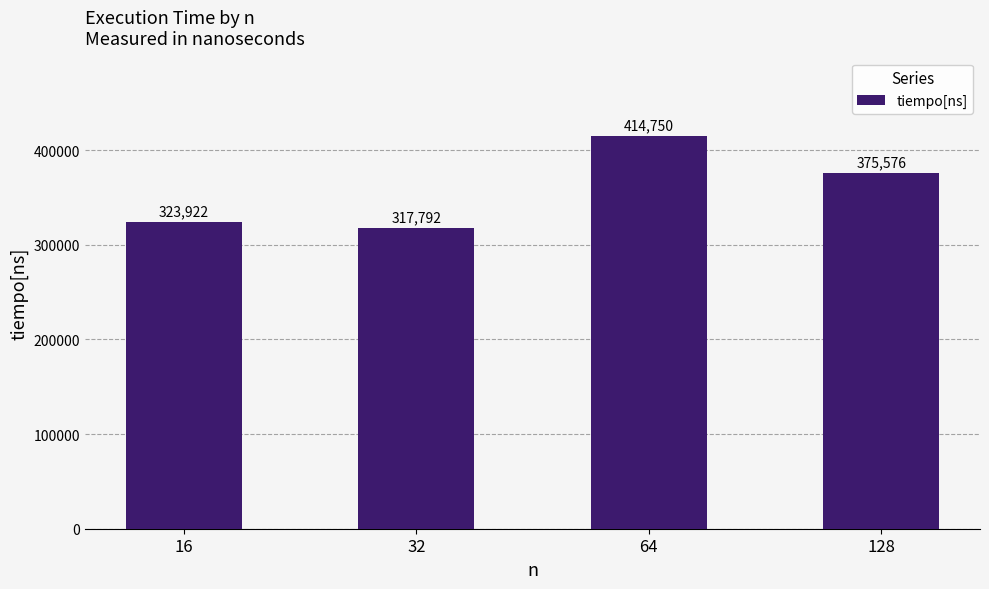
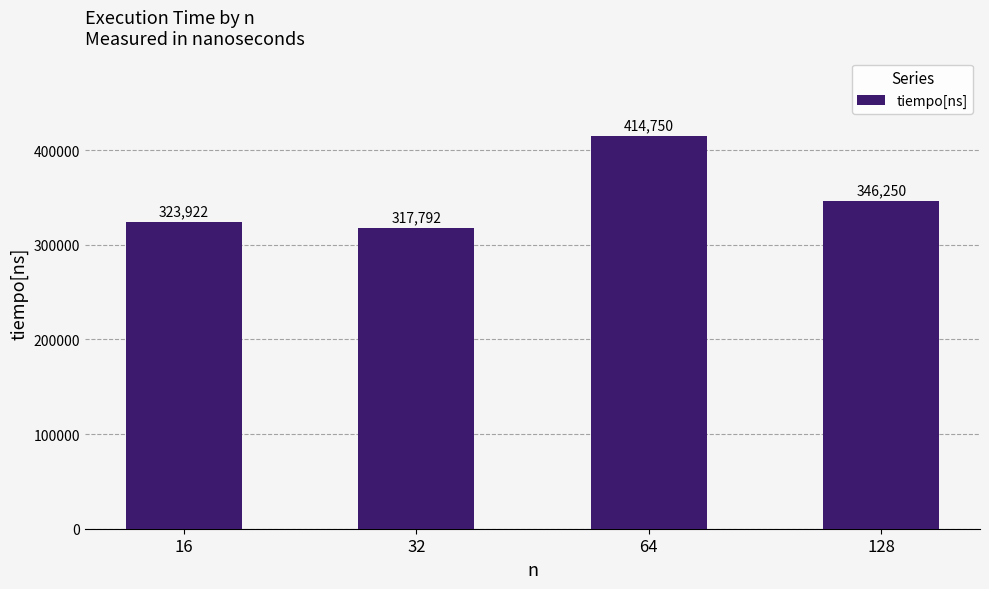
  {
    "16": "323,922",
    "32": "317,792",
    "64": "414,750",
-   "128": "375,576"
+   "128": "346,250"
  }
